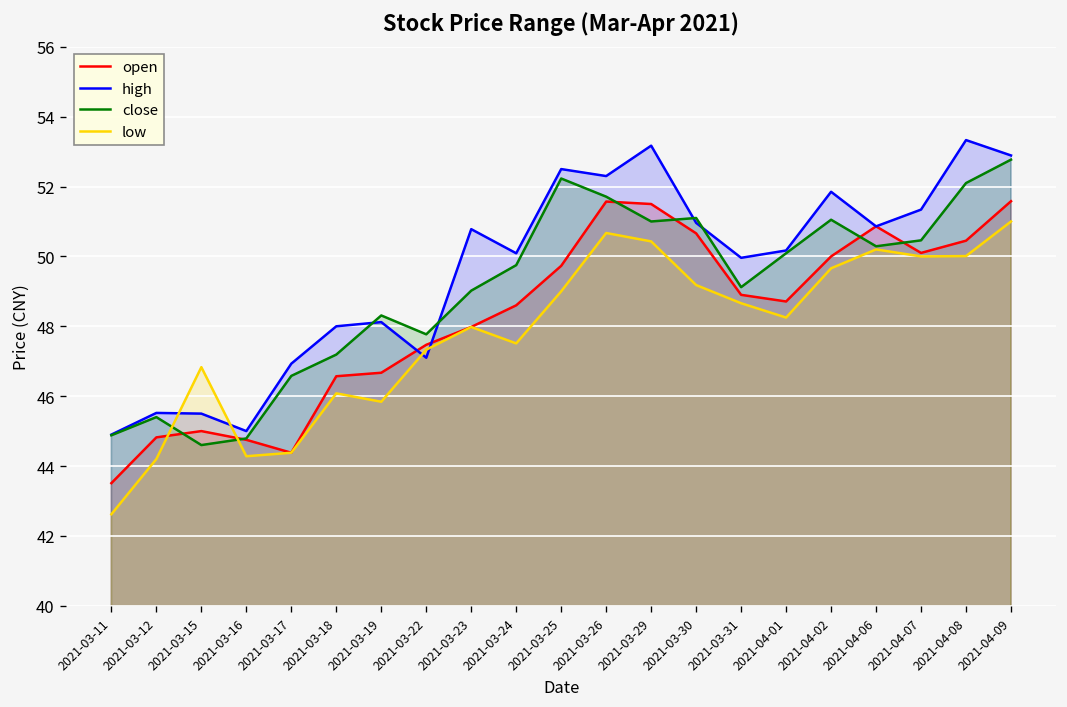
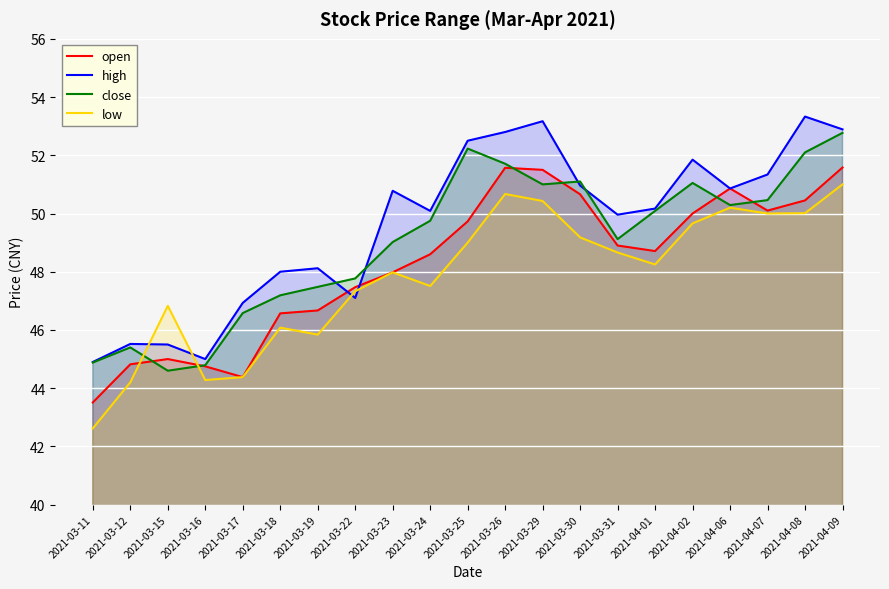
  {
    "open": {
      "2021-03-11": 43.5,
      "2021-03-12": 44.8,
      "2021-03-15": 45.0,
      "2021-03-18": 46.6,
      "2021-03-19": 46.7,
      "2021-03-22": 47.5,
      "2021-03-24": 48.6,
      "2021-03-25": 49.7,
      "2021-03-26": 51.6,
      "2021-03-29": 51.5,
      "2021-03-30": 50.7,
      "2021-03-31": 48.9,
      "2021-04-01": 48.7,
      "2021-04-02": 50.0,
      "2021-04-07": 50.1,
      "2021-04-08": 50.5,
      "2021-04-09": 51.6
    },
    "high": {
      "2021-03-12": 45.5,
      "2021-03-15": 45.5,
      "2021-03-16": 45.0,
      "2021-03-17": 46.9,
      "2021-03-18": 48.0,
      "2021-03-19": 48.1,
      "2021-03-22": 47.1,
      "2021-03-23": 50.8,
      "2021-03-24": 50.1,
      "2021-03-25": 52.5,
-     "2021-03-26": 52.3,
+     "2021-03-26": 52.8,
      "2021-03-29": 53.2,
      "2021-03-30": 51.0,
      "2021-03-31": 50.0,
      "2021-04-02": 51.9,
      "2021-04-07": 51.3,
      "2021-04-08": 53.3,
      "2021-04-09": 52.9
    },
    "close": {
      "2021-03-12": 45.4,
      "2021-03-15": 44.6,
      "2021-03-17": 46.6,
      "2021-03-18": 47.2,
-     "2021-03-19": 48.3,
+     "2021-03-19": 47.5,
      "2021-03-22": 47.8,
      "2021-03-23": 49.0,
      "2021-03-24": 49.8,
      "2021-03-25": 52.2,
      "2021-03-26": 51.7,
      "2021-03-29": 51.0,
      "2021-03-30": 51.1,
      "2021-03-31": 49.1,
      "2021-04-02": 51.1,
      "2021-04-06": 50.3,
      "2021-04-07": 50.5,
      "2021-04-08": 52.1,
      "2021-04-09": 52.8
    },
    "low": {
      "2021-03-11": 42.6,
      "2021-03-12": 44.2,
      "2021-03-15": 46.8,
      "2021-03-16": 44.3,
      "2021-03-18": 46.1,
      "2021-03-19": 45.8,
      "2021-03-22": 47.3,
      "2021-03-24": 47.5,
      "2021-03-25": 49.0,
      "2021-03-26": 50.7,
      "2021-03-29": 50.4,
      "2021-03-30": 49.2,
      "2021-03-31": 48.7,
      "2021-04-01": 48.3,
      "2021-04-02": 49.7,
      "2021-04-06": 50.2,
      "2021-04-07": 50.0,
      "2021-04-08": 50.0,
      "2021-04-09": 51.0
    }
  }
